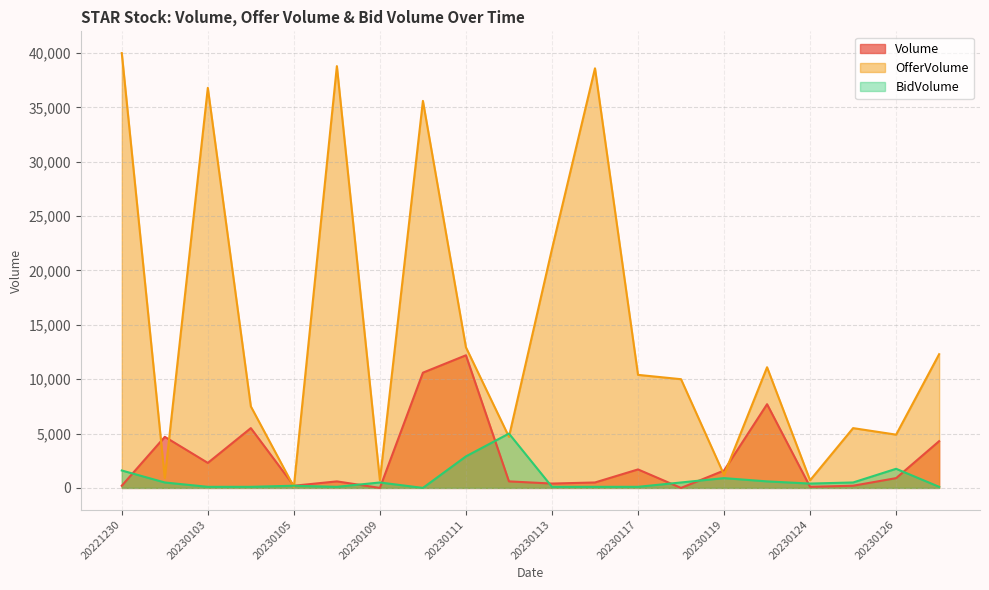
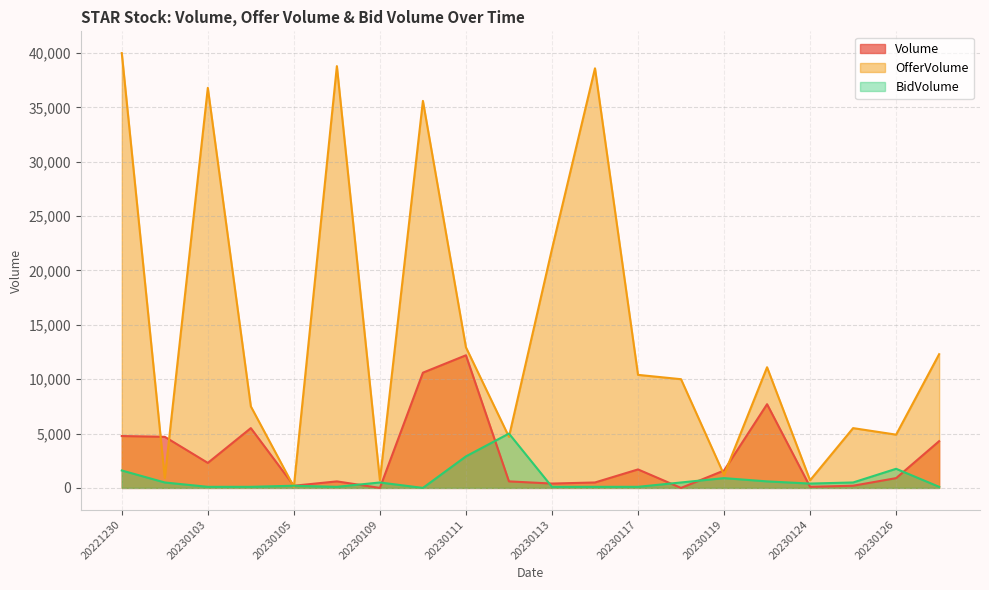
  {
    "Volume": {
-     "20221230": "200",
+     "20221230": "4,800",
      "20230103": "2,300",
      "20230109": "0",
      "20230111": "12,200",
      "20230113": "400",
      "20230117": "1,700",
      "20230119": "1,600",
      "20230124": "100",
      "20230126": "900"
    },
    "OfferVolume": {
      "20221230": "40,000",
      "20230103": "36,800",
      "20230111": "12,900",
      "20230113": "22,000",
      "20230117": "10,400",
      "20230119": "1,200",
      "20230124": "700",
      "20230126": "4,900"
    },
    "BidVolume": {
      "20221230": "1,600",
      "20230103": "100",
      "20230111": "2,900",
      "20230113": "100",
      "20230117": "100",
      "20230119": "900",
      "20230124": "400",
      "20230126": "1,800"
    }
  }
